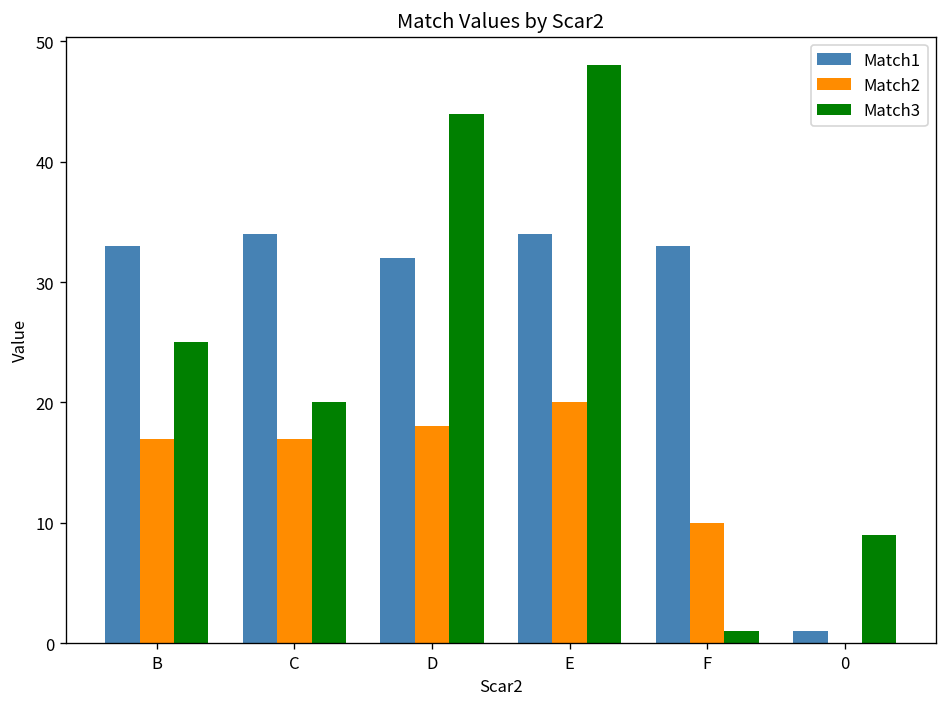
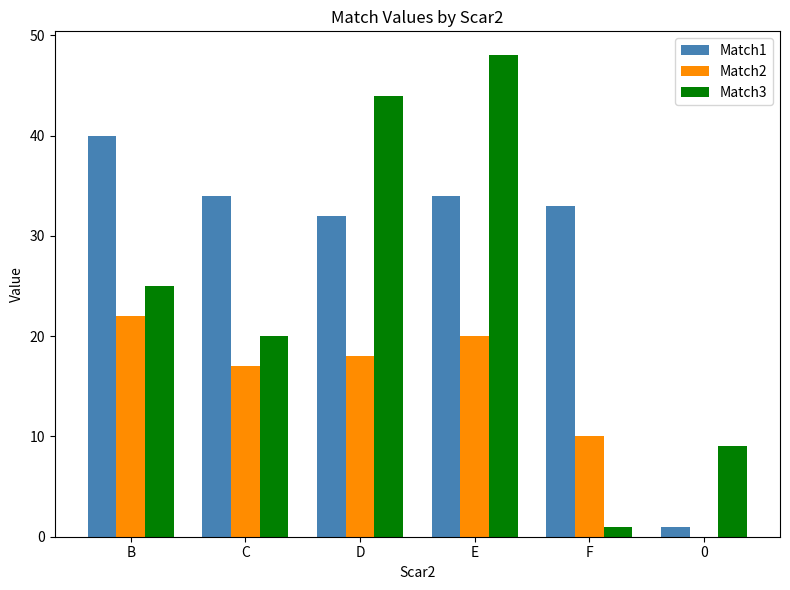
  {
    "Match1": {
-     "B": 33,
+     "B": 40,
      "C": 34,
      "D": 32,
      "E": 34,
      "F": 33,
      "0": 1
    },
    "Match2": {
-     "B": 17,
+     "B": 22,
      "C": 17,
      "D": 18,
      "E": 20,
      "F": 10,
      "0": 0
    },
    "Match3": {
      "B": 25,
      "C": 20,
      "D": 44,
      "E": 48,
      "F": 1,
      "0": 9
    }
  }
